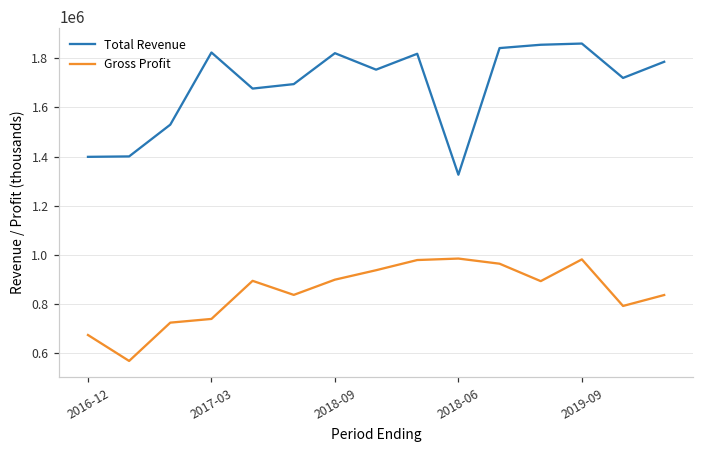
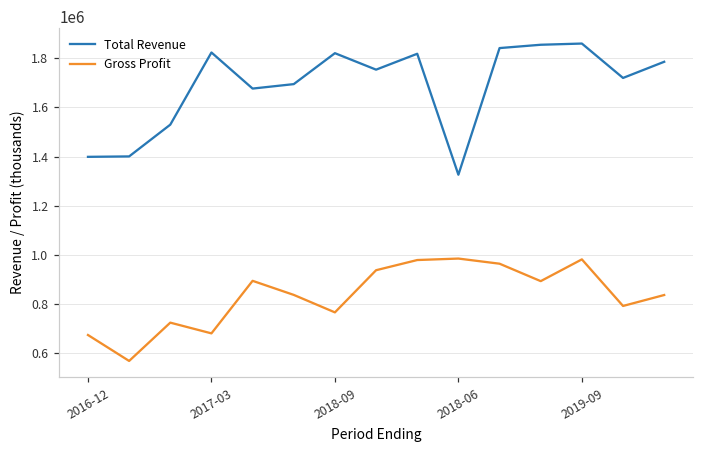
  {
    "Total Revenue": {
      "2016-12": 1400000,
      "2017-03": 1820000,
      "2018-09": 1820000,
      "2018-06": 1330000,
      "2019-09": 1860000
    },
    "Gross Profit": {
      "2016-12": 670000,
-     "2017-03": 740000,
-     "2018-09": 900000,
+     "2017-03": 680000,
+     "2018-09": 770000,
      "2018-06": 990000,
      "2019-09": 980000
    }
  }
